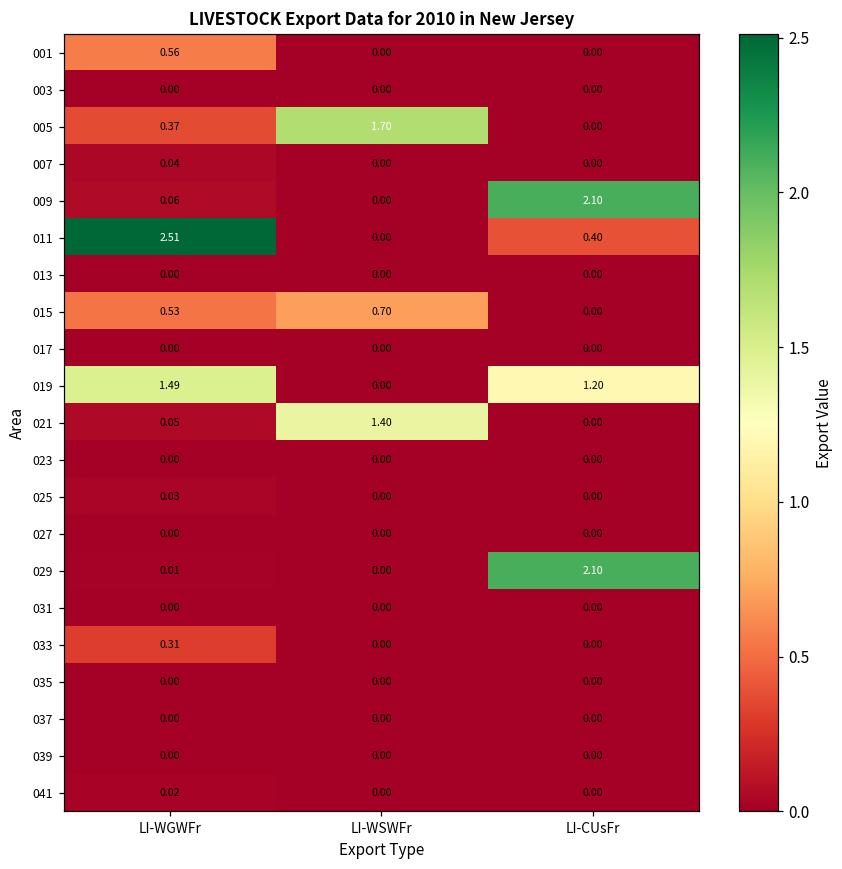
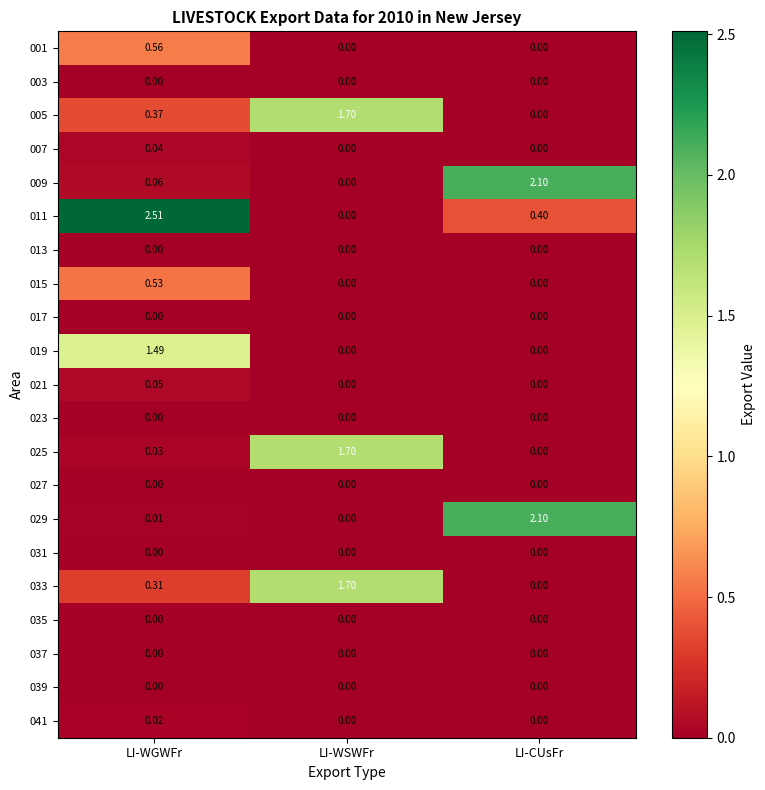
  {
    "001": {
      "LI-WGWFr": 0.56,
      "LI-WSWFr": 0.00,
      "LI-CUsFr": 0.00
    },
    "003": {
      "LI-WGWFr": 0.00,
      "LI-WSWFr": 0.00,
      "LI-CUsFr": 0.00
    },
    "005": {
      "LI-WGWFr": 0.37,
      "LI-WSWFr": 1.70,
      "LI-CUsFr": 0.00
    },
    "007": {
      "LI-WGWFr": 0.04,
      "LI-WSWFr": 0.00,
      "LI-CUsFr": 0.00
    },
    "009": {
      "LI-WGWFr": 0.06,
      "LI-WSWFr": 0.00,
      "LI-CUsFr": 2.10
    },
    "011": {
      "LI-WGWFr": 2.51,
      "LI-WSWFr": 0.00,
      "LI-CUsFr": 0.40
    },
    "013": {
      "LI-WGWFr": 0.00,
      "LI-WSWFr": 0.00,
      "LI-CUsFr": 0.00
    },
    "015": {
      "LI-WGWFr": 0.53,
-     "LI-WSWFr": 0.70,
+     "LI-WSWFr": 0.00,
      "LI-CUsFr": 0.00
    },
    "017": {
      "LI-WGWFr": 0.00,
      "LI-WSWFr": 0.00,
      "LI-CUsFr": 0.00
    },
    "019": {
      "LI-WGWFr": 1.49,
      "LI-WSWFr": 0.00,
-     "LI-CUsFr": 1.20
+     "LI-CUsFr": 0.00
    },
    "021": {
      "LI-WGWFr": 0.05,
-     "LI-WSWFr": 1.40,
+     "LI-WSWFr": 0.00,
      "LI-CUsFr": 0.00
    },
    "023": {
      "LI-WGWFr": 0.00,
      "LI-WSWFr": 0.00,
      "LI-CUsFr": 0.00
    },
    "025": {
      "LI-WGWFr": 0.03,
-     "LI-WSWFr": 0.00,
+     "LI-WSWFr": 1.70,
      "LI-CUsFr": 0.00
    },
    "027": {
      "LI-WGWFr": 0.00,
      "LI-WSWFr": 0.00,
      "LI-CUsFr": 0.00
    },
    "029": {
      "LI-WGWFr": 0.01,
      "LI-WSWFr": 0.00,
      "LI-CUsFr": 2.10
    },
    "031": {
      "LI-WGWFr": 0.00,
      "LI-WSWFr": 0.00,
      "LI-CUsFr": 0.00
    },
    "033": {
      "LI-WGWFr": 0.31,
-     "LI-WSWFr": 0.00,
+     "LI-WSWFr": 1.70,
      "LI-CUsFr": 0.00
    },
    "035": {
      "LI-WGWFr": 0.00,
      "LI-WSWFr": 0.00,
      "LI-CUsFr": 0.00
    },
    "037": {
      "LI-WGWFr": 0.00,
      "LI-WSWFr": 0.00,
      "LI-CUsFr": 0.00
    },
    "039": {
      "LI-WGWFr": 0.00,
      "LI-WSWFr": 0.00,
      "LI-CUsFr": 0.00
    },
    "041": {
      "LI-WGWFr": 0.02,
      "LI-WSWFr": 0.00,
      "LI-CUsFr": 0.00
    }
  }
